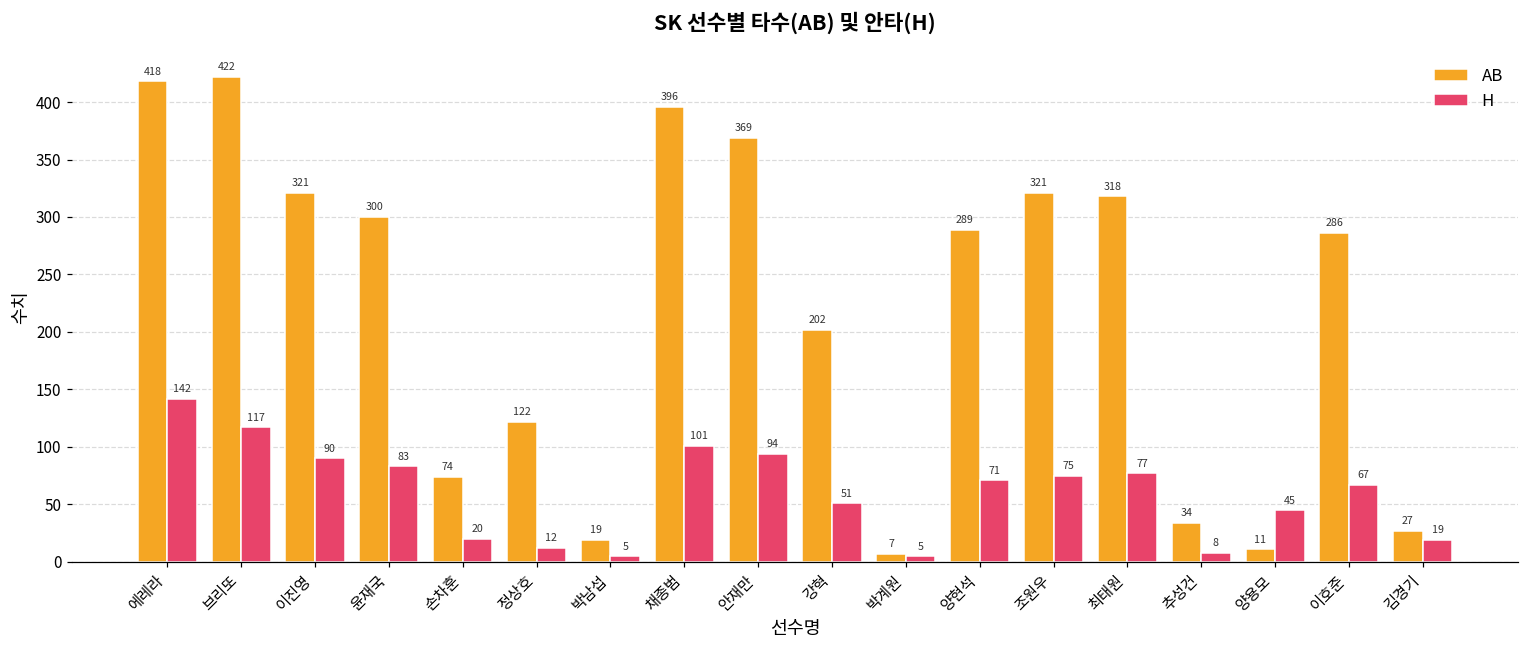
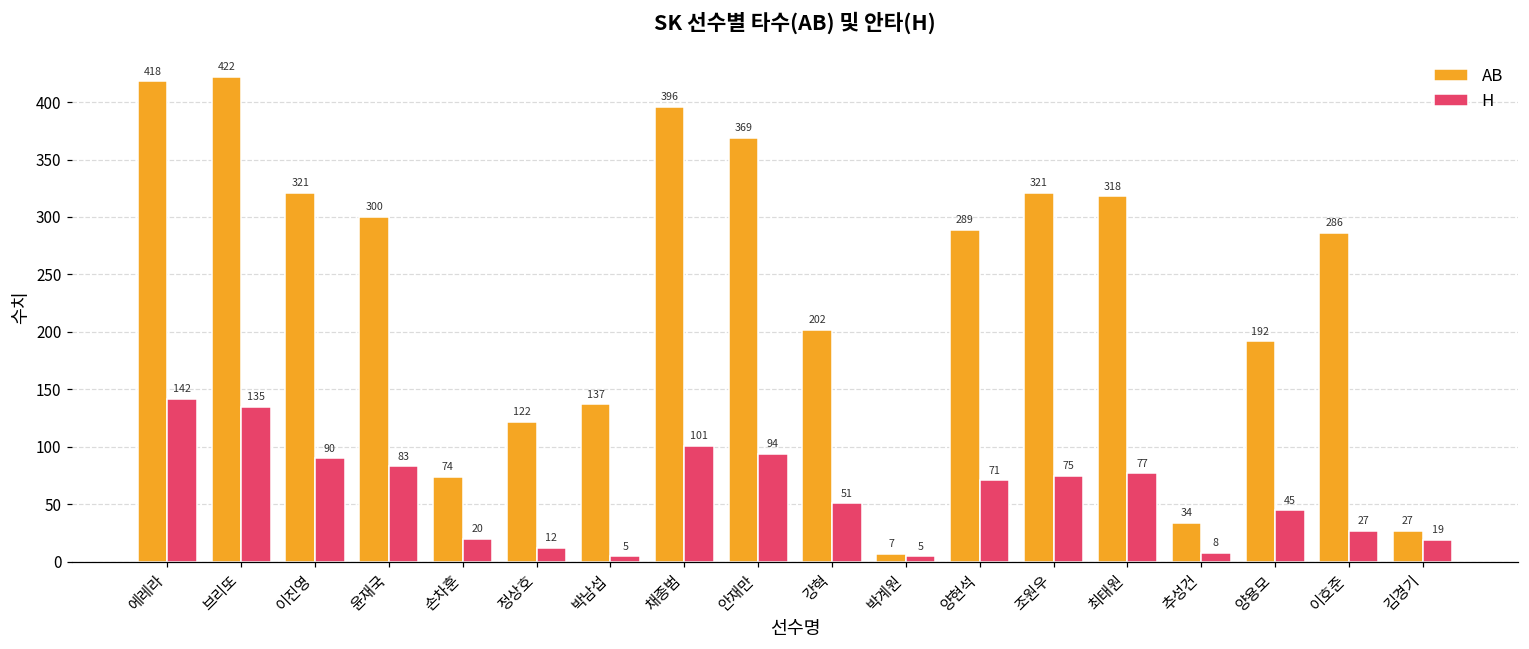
  {
    "AB": {
      "에레라": 418,
      "브리또": 422,
      "이진영": 321,
      "윤재국": 300,
      "손차훈": 74,
      "정상호": 122,
-     "박남섭": 19,
+     "박남섭": 137,
      "채종범": 396,
      "안재만": 369,
      "강혁": 202,
      "박계원": 7,
      "양현석": 289,
      "조원우": 321,
      "최태원": 318,
      "추성건": 34,
-     "양용모": 11,
+     "양용모": 192,
      "이호준": 286,
      "김경기": 27
    },
    "H": {
      "에레라": 142,
-     "브리또": 117,
+     "브리또": 135,
      "이진영": 90,
      "윤재국": 83,
      "손차훈": 20,
      "정상호": 12,
      "박남섭": 5,
      "채종범": 101,
      "안재만": 94,
      "강혁": 51,
      "박계원": 5,
      "양현석": 71,
      "조원우": 75,
      "최태원": 77,
      "추성건": 8,
      "양용모": 45,
-     "이호준": 67,
+     "이호준": 27,
      "김경기": 19
    }
  }
